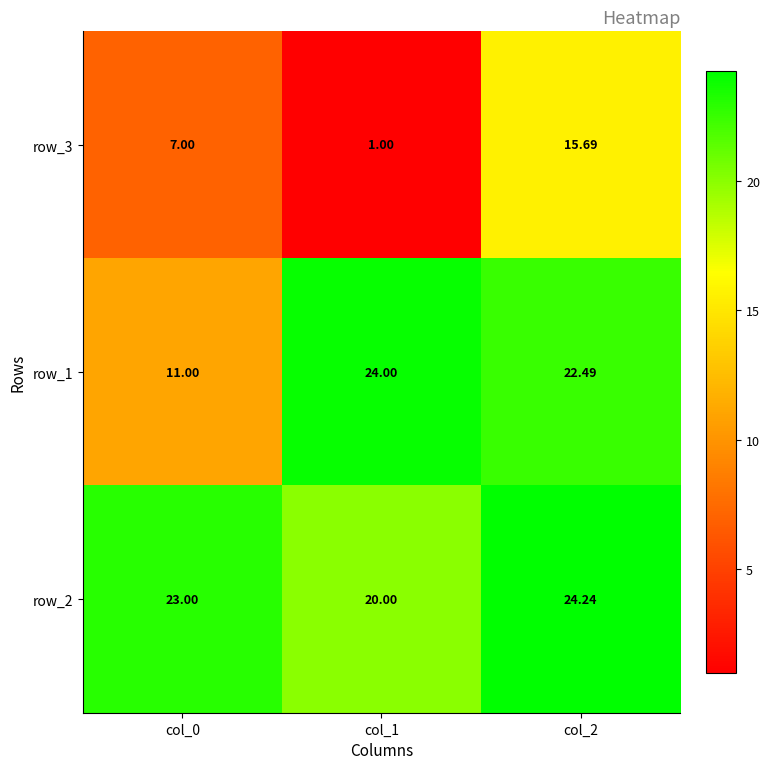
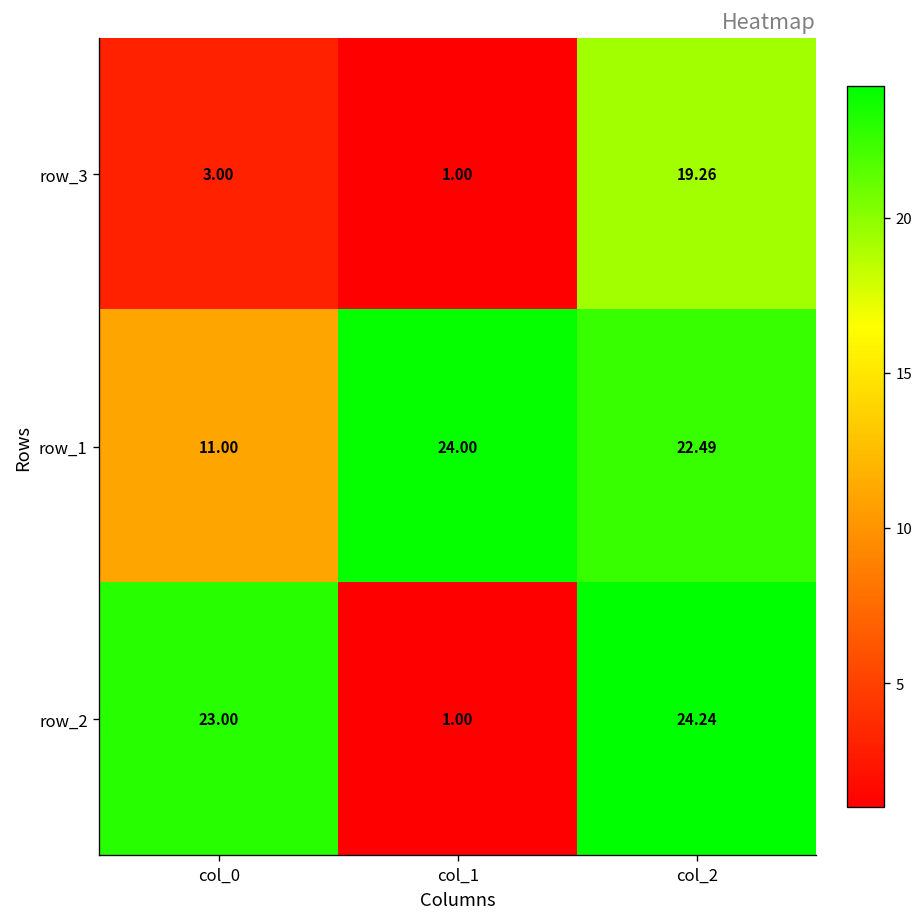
  {
    "row_3": {
-     "col_0": 7.00,
+     "col_0": 3.00,
      "col_1": 1.00,
-     "col_2": 15.69
+     "col_2": 19.26
    },
    "row_1": {
      "col_0": 11.00,
      "col_1": 24.00,
      "col_2": 22.49
    },
    "row_2": {
      "col_0": 23.00,
-     "col_1": 20.00,
+     "col_1": 1.00,
      "col_2": 24.24
    }
  }
